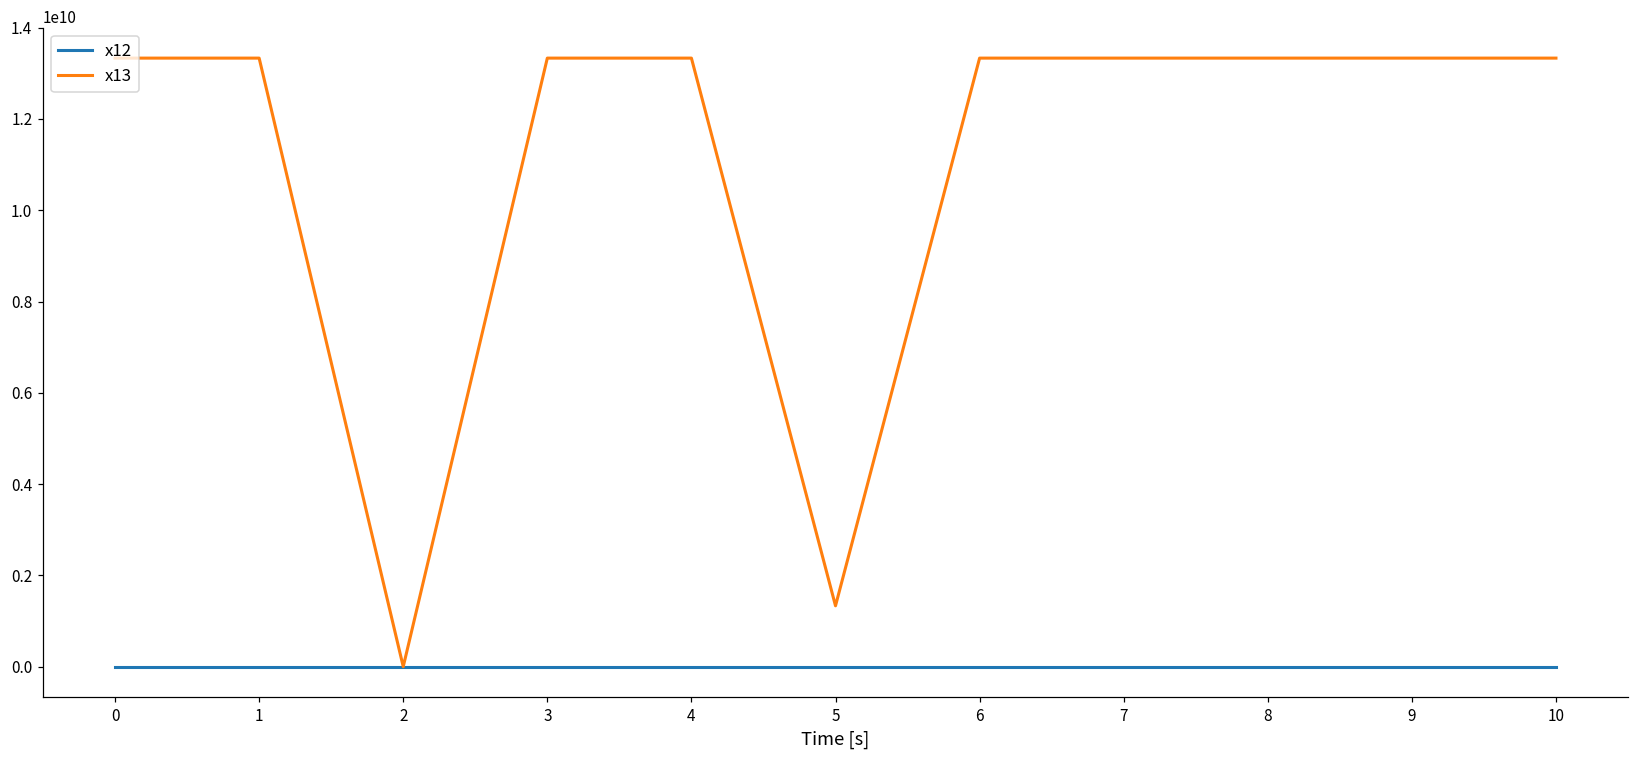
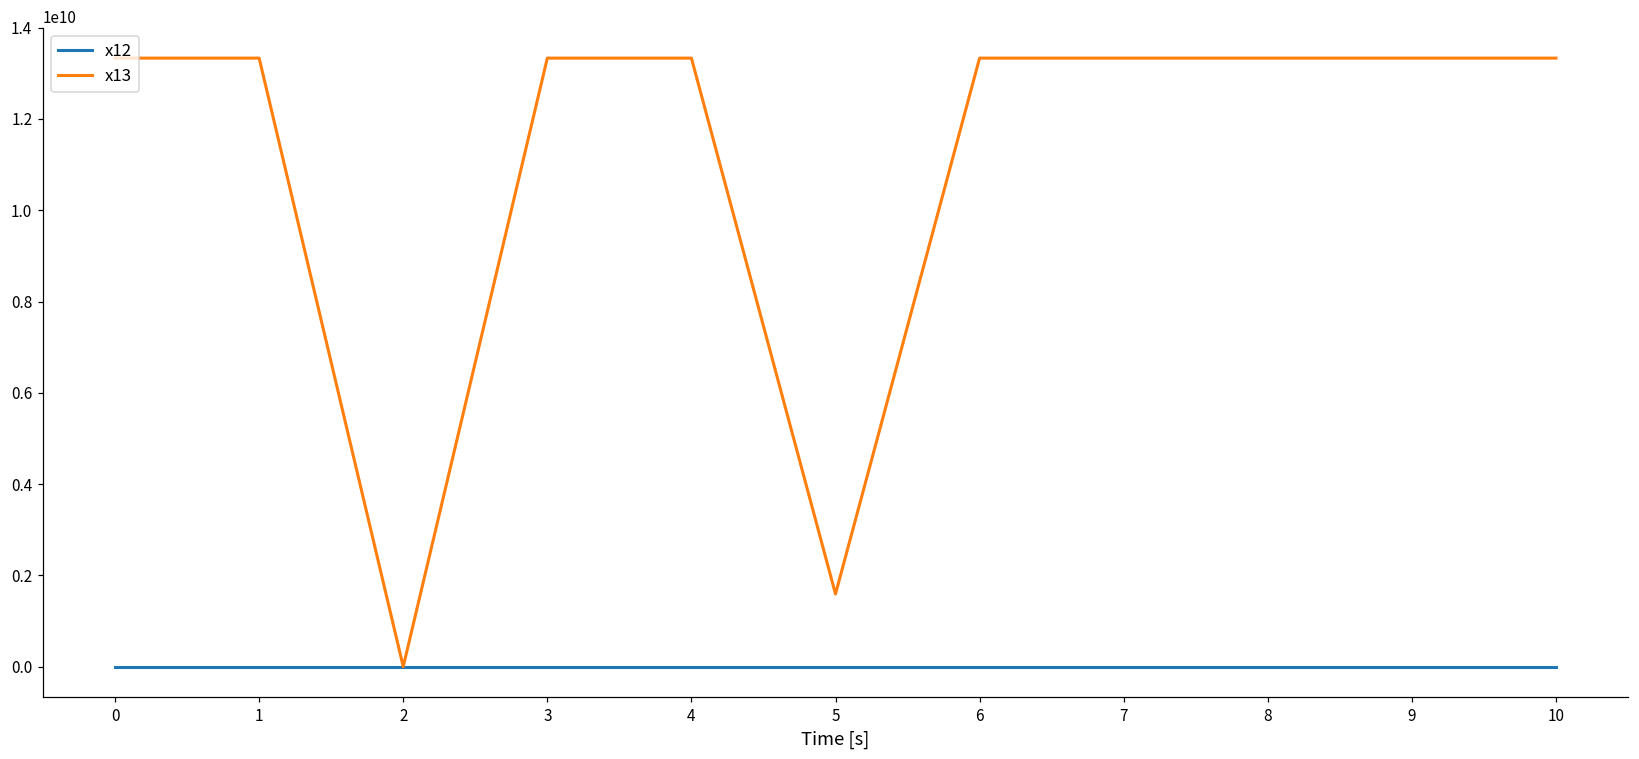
  {
    "x12": {
      "0": 0,
      "1": 0,
      "3": 0,
      "4": 0,
      "5": 0,
      "6": 0,
      "7": 0,
      "8": 0,
      "9": 0,
      "10": 0
    },
    "x13": {
      "1": 13300000000,
      "3": 13300000000,
      "4": 13300000000,
-     "5": 1300000000,
+     "5": 1600000000,
      "6": 13300000000,
      "7": 13300000000,
      "8": 13300000000,
      "9": 13300000000,
      "10": 13300000000
    }
  }
